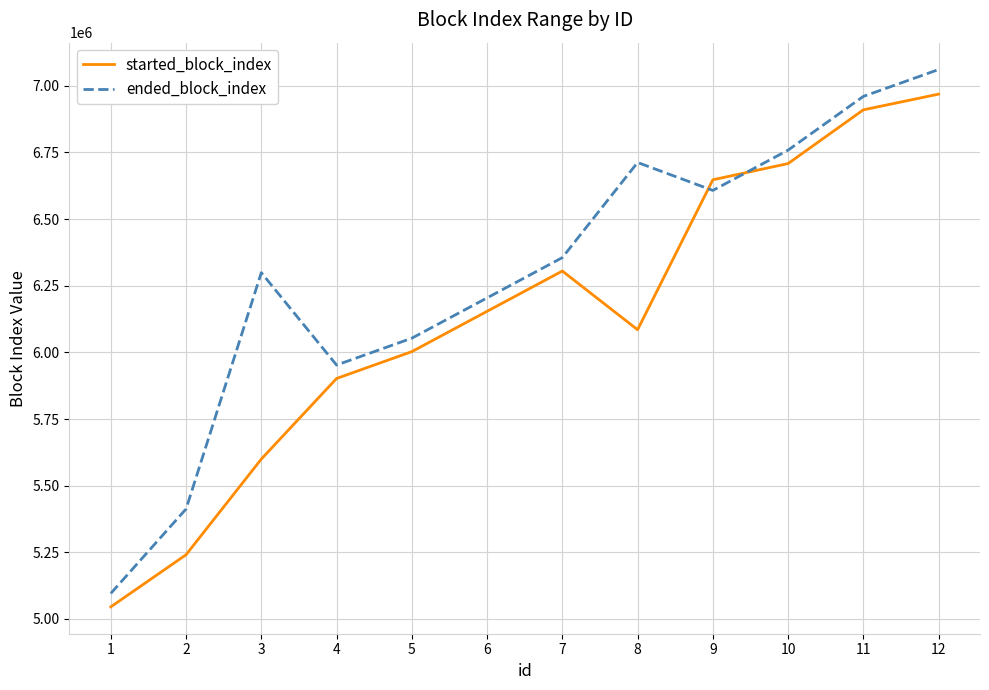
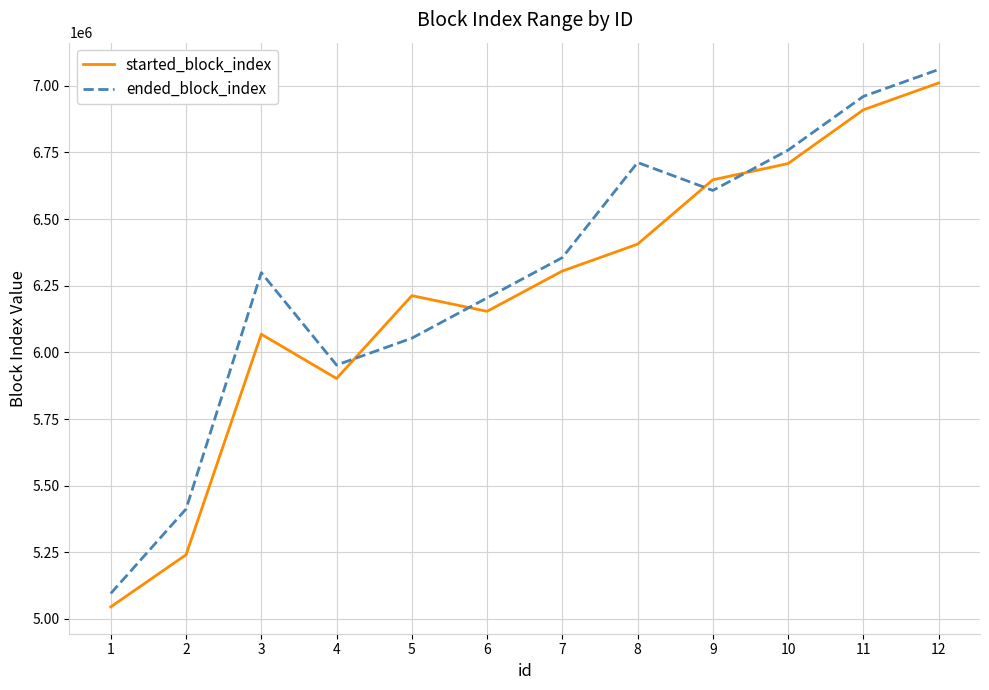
  {
    "started_block_index": {
      "1": 5050000,
      "2": 5240000,
-     "3": 5600000,
+     "3": 6070000,
      "4": 5900000,
-     "5": 6000000,
+     "5": 6210000,
      "6": 6150000,
      "7": 6310000,
-     "8": 6080000,
+     "8": 6410000,
      "9": 6650000,
      "10": 6710000,
      "11": 6910000,
-     "12": 6970000
+     "12": 7010000
    },
    "ended_block_index": {
      "1": 5100000,
      "2": 5410000,
      "3": 6300000,
      "4": 5950000,
      "5": 6050000,
      "6": 6200000,
      "7": 6360000,
      "8": 6710000,
      "9": 6610000,
      "10": 6760000,
      "11": 6960000,
      "12": 7060000
    }
  }
